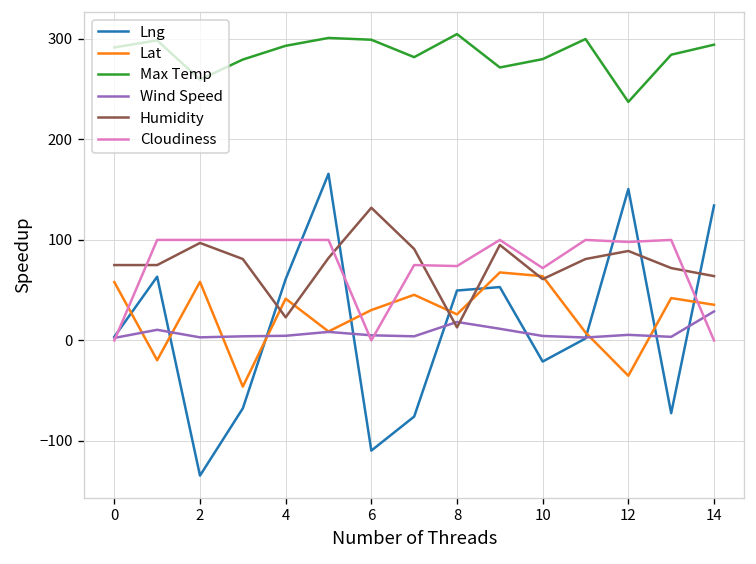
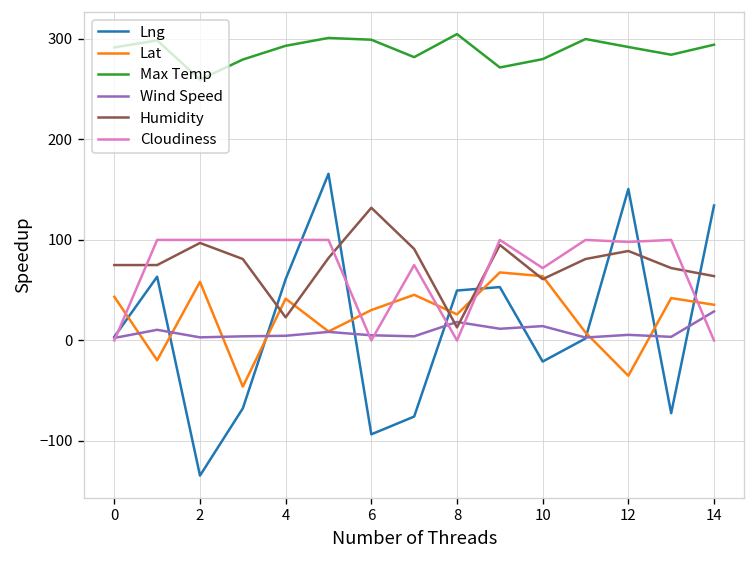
  {
    "Lng": {
      "2": -130,
      "4": 60,
-     "6": -110,
+     "6": -90,
      "8": 50,
      "10": -20,
      "12": 150,
      "14": 130
    },
    "Lat": {
-     "0": 60,
+     "0": 40,
      "2": 60,
      "4": 40,
      "6": 30,
      "8": 30,
      "12": -40,
      "14": 40
    },
    "Max Temp": {
      "4": 290,
      "6": 300,
      "8": 300,
      "10": 280,
-     "12": 240,
+     "12": 290,
      "14": 290
    },
    "Wind Speed": {
      "2": 0,
      "4": 0,
      "6": 10,
      "8": 20,
-     "10": 0,
+     "10": 10,
      "12": 10,
      "14": 30
    },
    "Humidity": {
      "0": 80,
      "2": 100,
      "4": 20,
      "6": 130,
      "8": 10,
      "12": 90,
      "14": 60
    },
    "Cloudiness": {
      "2": 100,
      "4": 100,
      "6": 0,
-     "8": 70,
+     "8": 0,
      "10": 70,
      "12": 100,
      "14": 0
    }
  }
